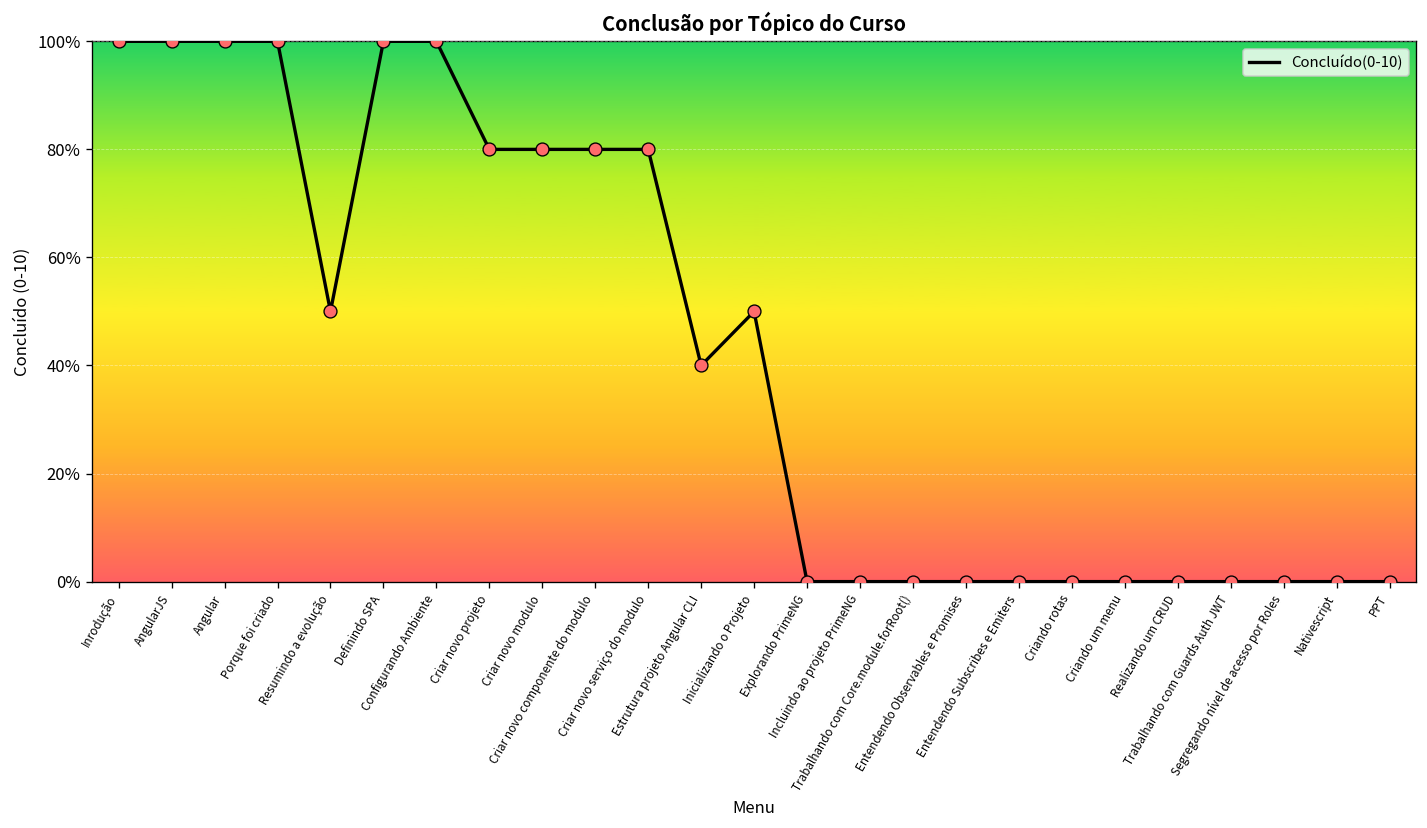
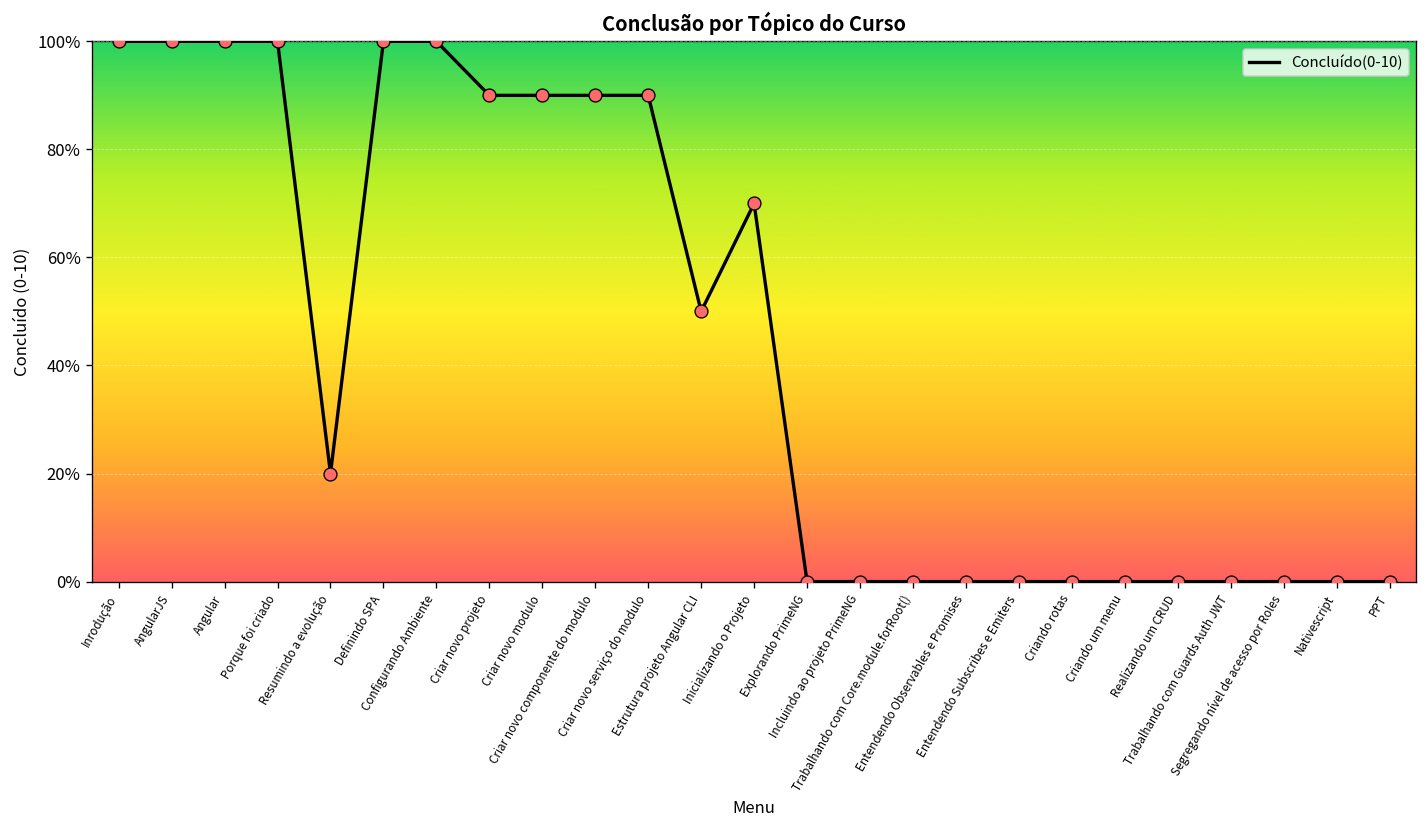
  {
    "Inrodução": "100%",
    "AngularJS": "100%",
    "Angular": "100%",
    "Porque foi criado": "100%",
-   "Resumindo a evolução": "50%",
+   "Resumindo a evolução": "20%",
    "Definindo SPA": "100%",
    "Configurando Ambiente": "100%",
-   "Criar novo projeto": "80%",
-   "Criar novo modulo": "80%",
-   "Criar novo componente do modulo": "80%",
-   "Criar novo serviço do modulo": "80%",
-   "Estrutura projeto Angular CLI": "40%",
-   "Inicializando o Projeto": "50%",
+   "Criar novo projeto": "90%",
+   "Criar novo modulo": "90%",
+   "Criar novo componente do modulo": "90%",
+   "Criar novo serviço do modulo": "90%",
+   "Estrutura projeto Angular CLI": "50%",
+   "Inicializando o Projeto": "70%",
    "Explorando PrimeNG": "0%",
    "Incluindo ao projeto PrimeNG": "0%",
    "Trabalhando com Core.module.forRoot()": "0%",
    "Entendendo Observables e Promises": "0%",
    "Entendendo Subscribes e Emiters": "0%",
    "Criando rotas": "0%",
    "Criando um menu": "0%",
    "Realizando um CRUD": "0%",
    "Trabalhando com Guards Auth JWT": "0%",
    "Segregando nível de acesso por Roles": "0%",
    "Nativescript": "0%",
    "PPT": "0%"
  }
